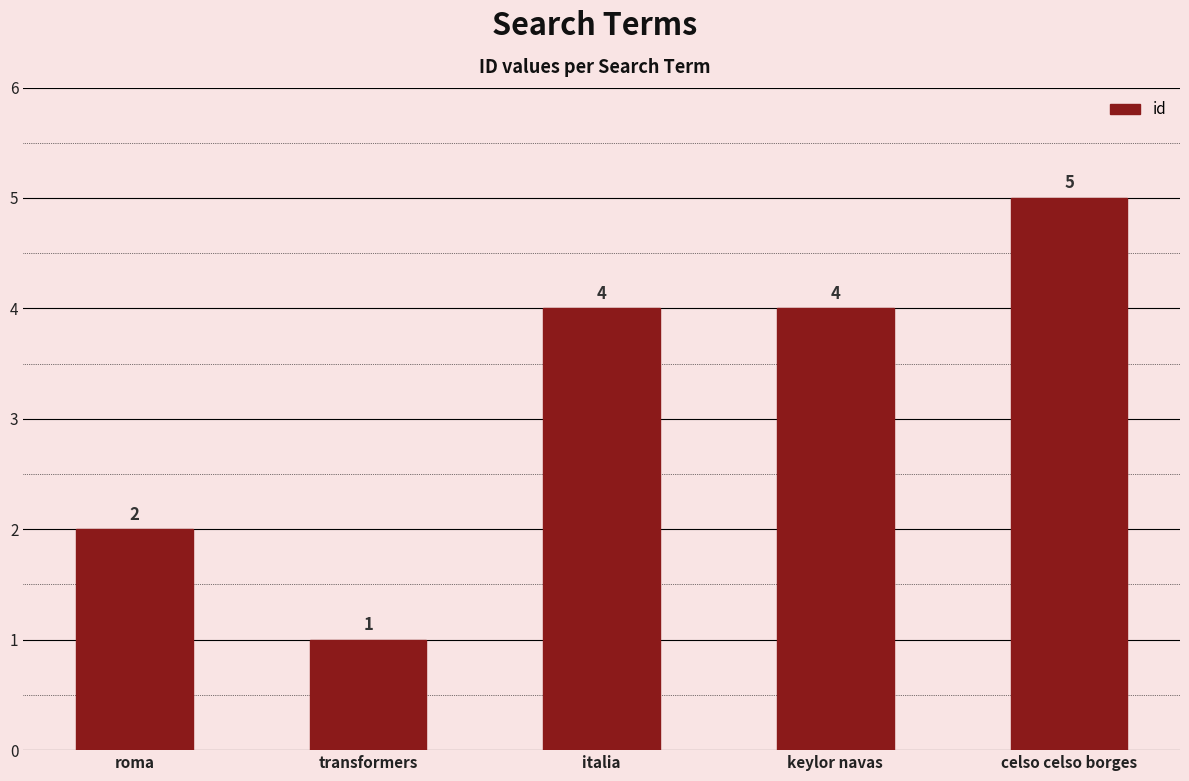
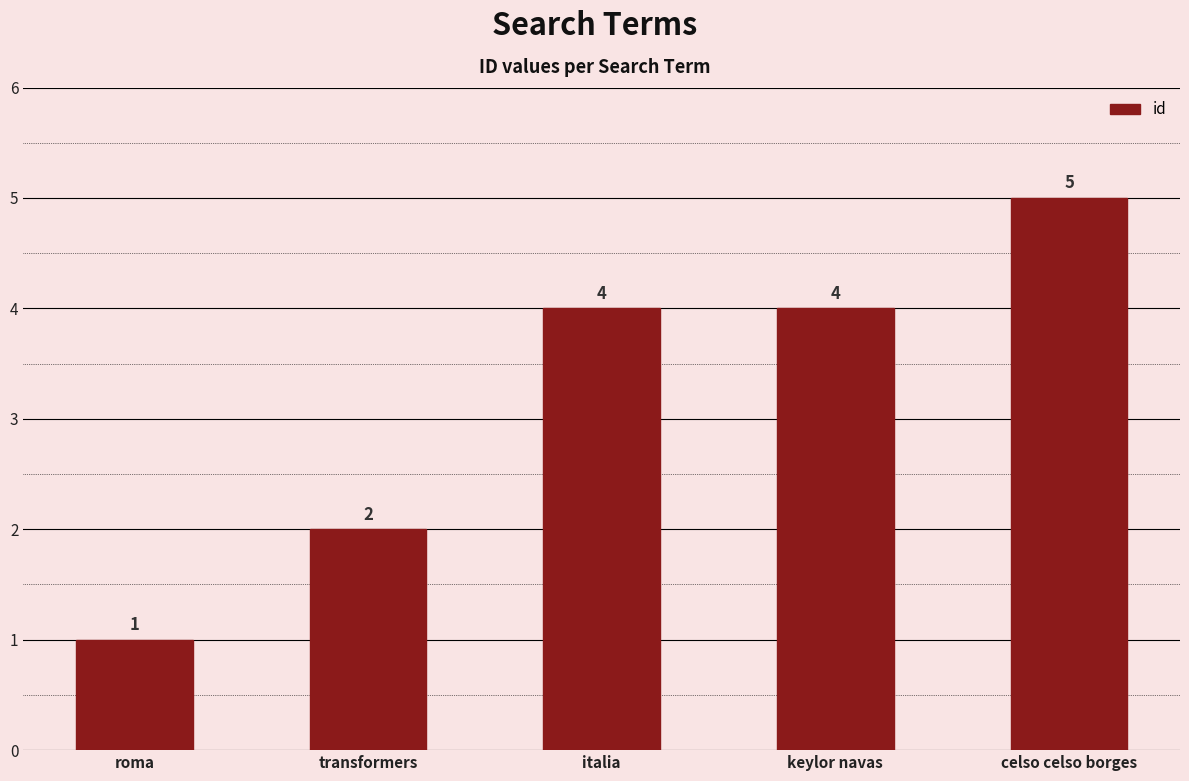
  {
-   "roma": 2,
-   "transformers": 1,
+   "roma": 1,
+   "transformers": 2,
    "italia": 4,
    "keylor navas": 4,
    "celso celso borges": 5
  }
